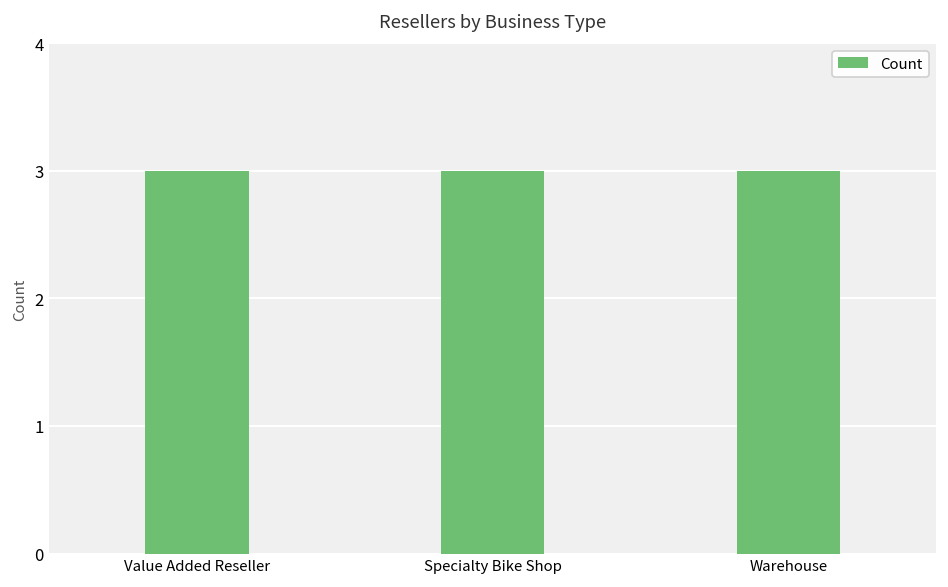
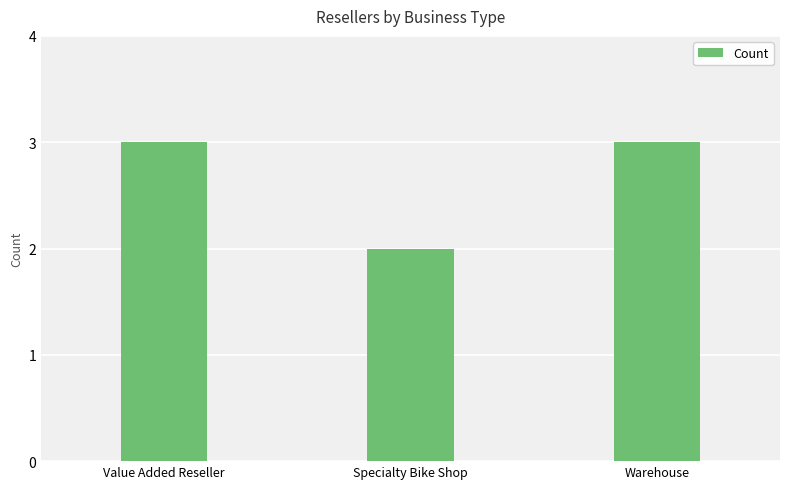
  {
    "Value Added Reseller": 3,
-   "Specialty Bike Shop": 3,
+   "Specialty Bike Shop": 2,
    "Warehouse": 3
  }
